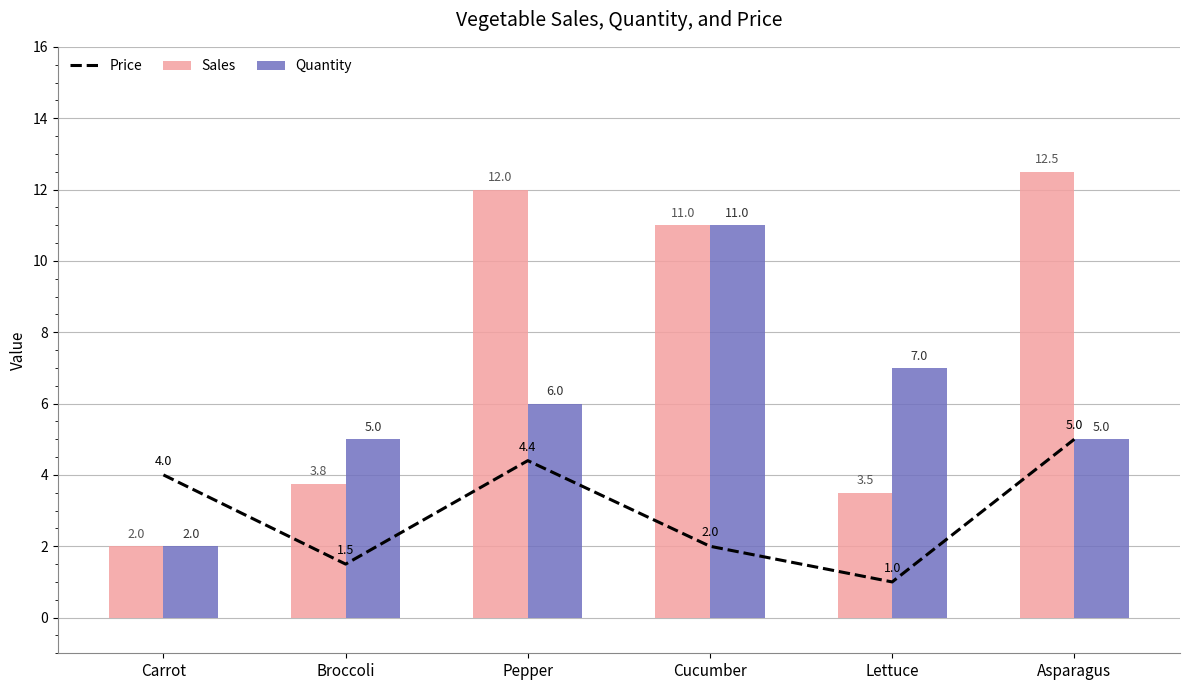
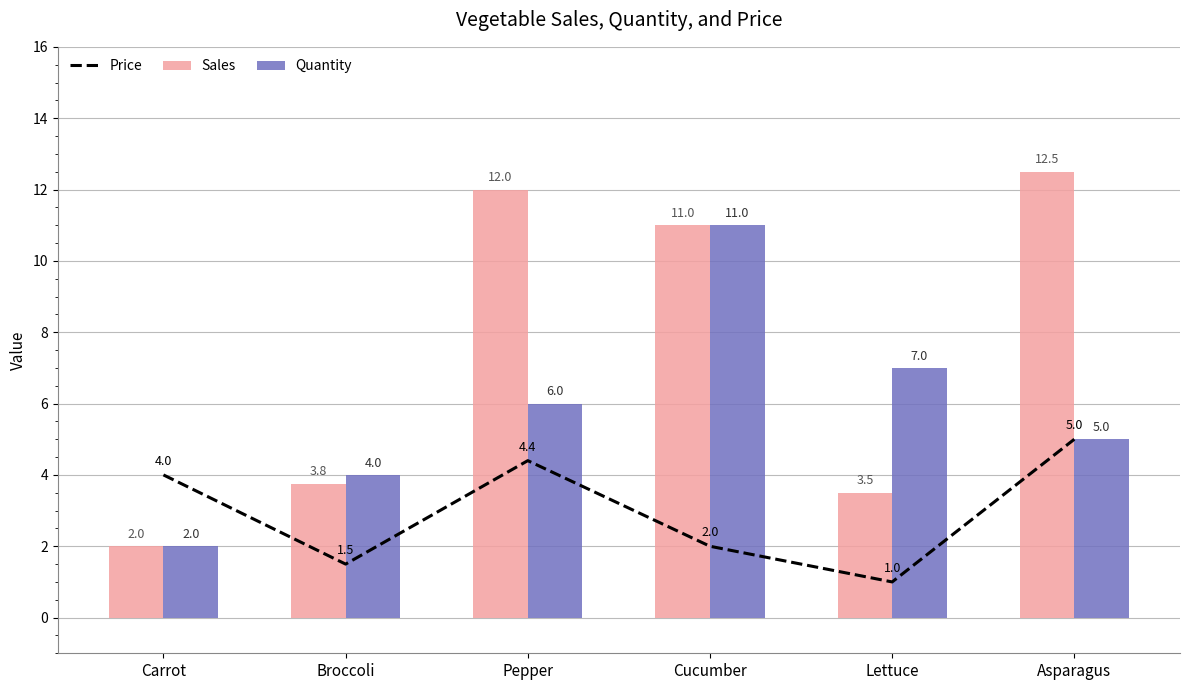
  {
    "Sales": {
      "Carrot": 2.0,
      "Broccoli": 3.8,
      "Pepper": 12.0,
      "Cucumber": 11.0,
      "Lettuce": 3.5,
      "Asparagus": 12.5
    },
    "Price": {
      "Carrot": 4.0,
      "Broccoli": 1.5,
      "Pepper": 4.4,
      "Cucumber": 2.0,
      "Lettuce": 1.0,
      "Asparagus": 5.0
    },
    "Quantity": {
      "Carrot": 2.0,
-     "Broccoli": 5.0,
+     "Broccoli": 4.0,
      "Pepper": 6.0,
      "Cucumber": 11.0,
      "Lettuce": 7.0,
      "Asparagus": 5.0
    }
  }
